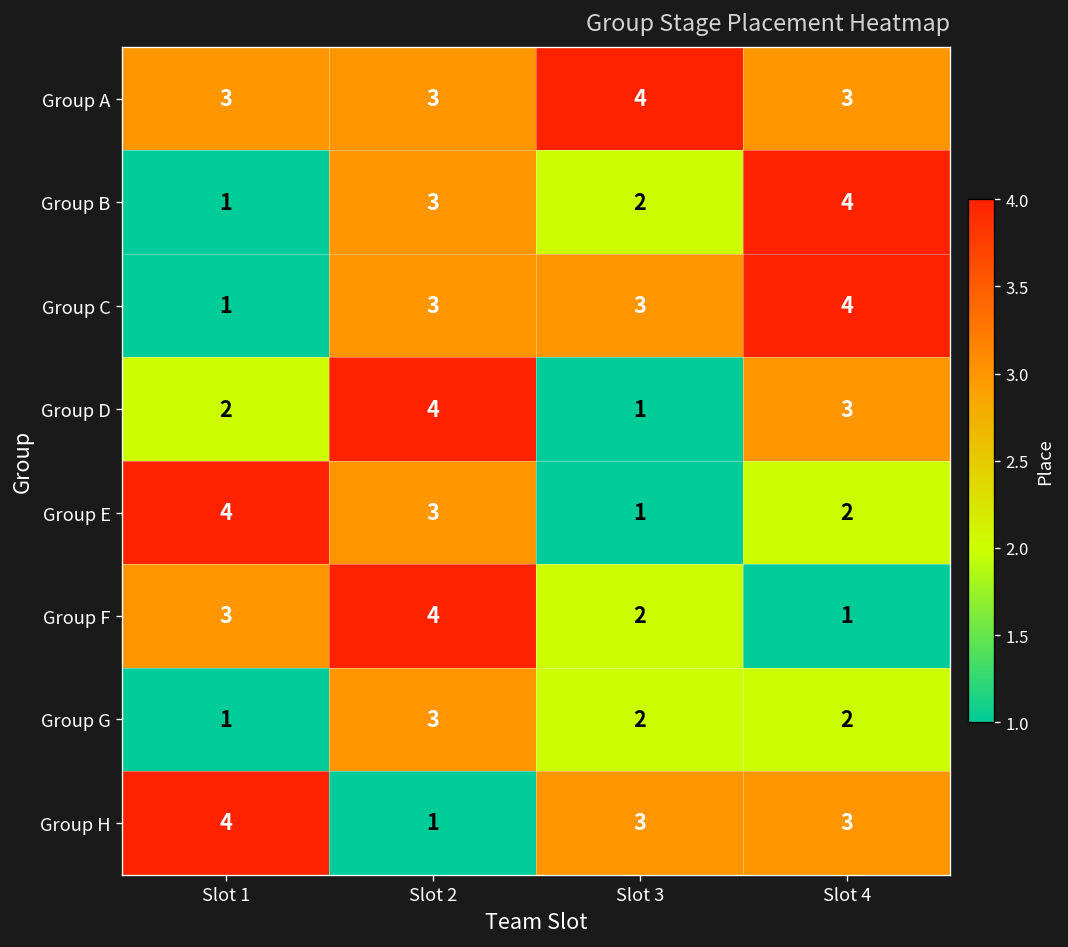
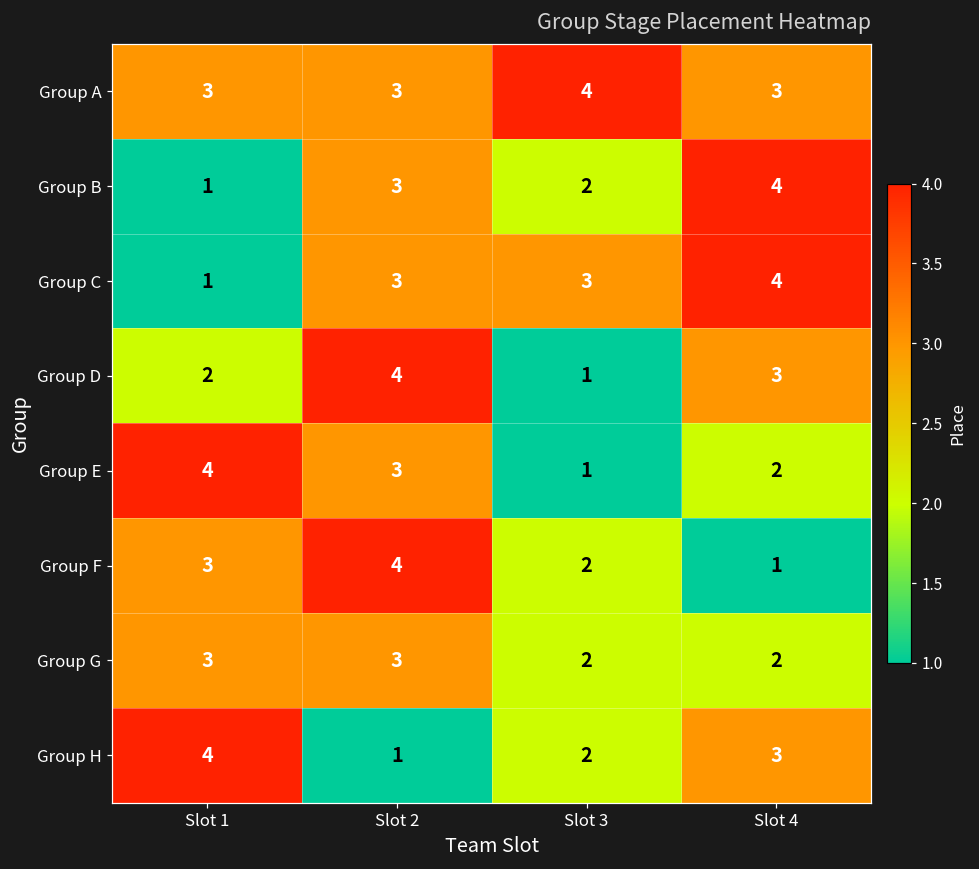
  {
    "Group A": {
      "Slot 1": 3,
      "Slot 2": 3,
      "Slot 3": 4,
      "Slot 4": 3
    },
    "Group B": {
      "Slot 1": 1,
      "Slot 2": 3,
      "Slot 3": 2,
      "Slot 4": 4
    },
    "Group C": {
      "Slot 1": 1,
      "Slot 2": 3,
      "Slot 3": 3,
      "Slot 4": 4
    },
    "Group D": {
      "Slot 1": 2,
      "Slot 2": 4,
      "Slot 3": 1,
      "Slot 4": 3
    },
    "Group E": {
      "Slot 1": 4,
      "Slot 2": 3,
      "Slot 3": 1,
      "Slot 4": 2
    },
    "Group F": {
      "Slot 1": 3,
      "Slot 2": 4,
      "Slot 3": 2,
      "Slot 4": 1
    },
    "Group G": {
-     "Slot 1": 1,
+     "Slot 1": 3,
      "Slot 2": 3,
      "Slot 3": 2,
      "Slot 4": 2
    },
    "Group H": {
      "Slot 1": 4,
      "Slot 2": 1,
-     "Slot 3": 3,
+     "Slot 3": 2,
      "Slot 4": 3
    }
  }
